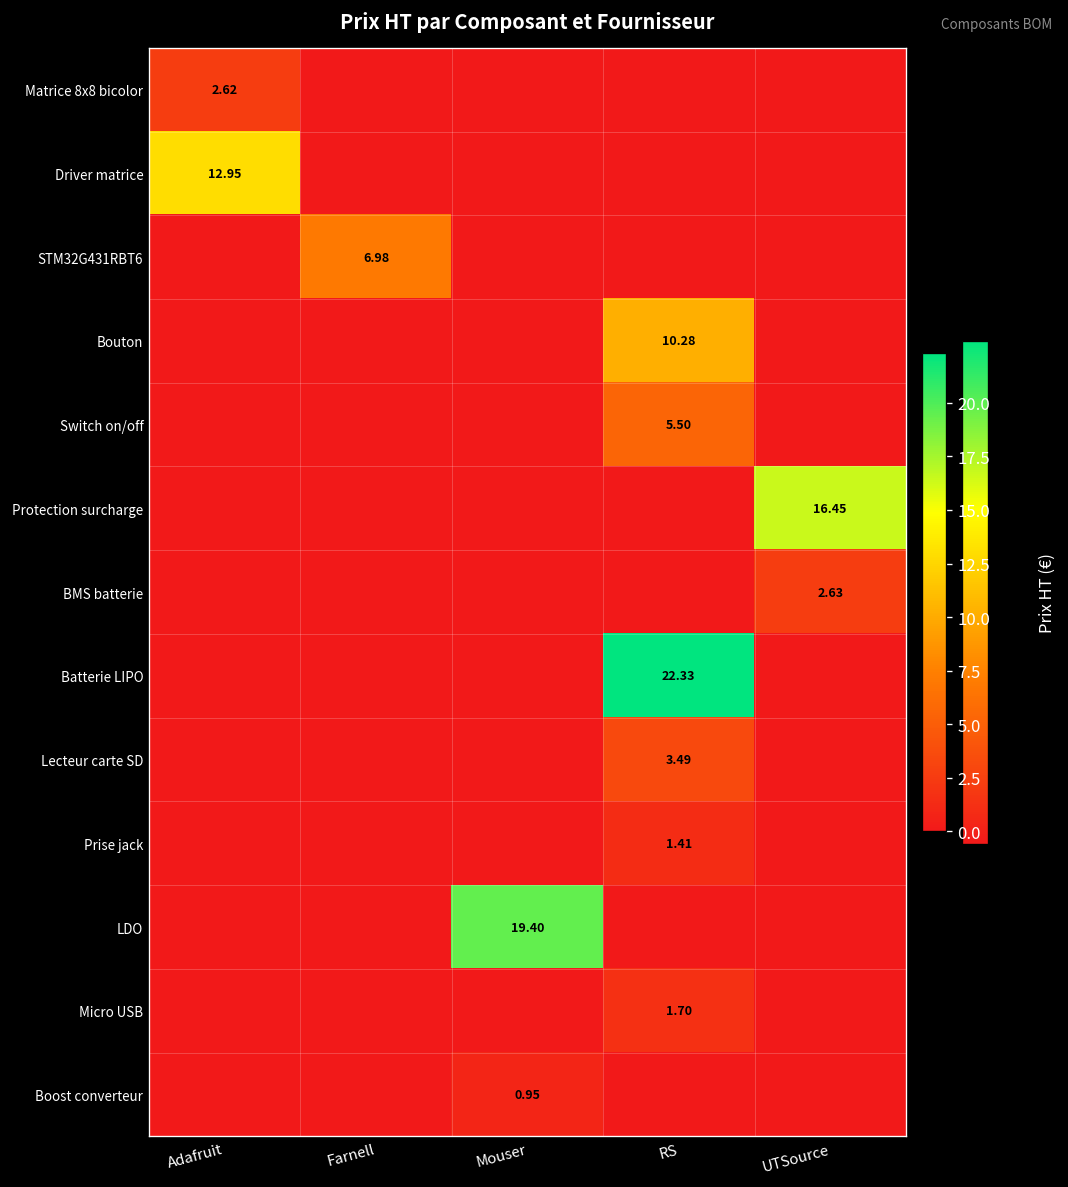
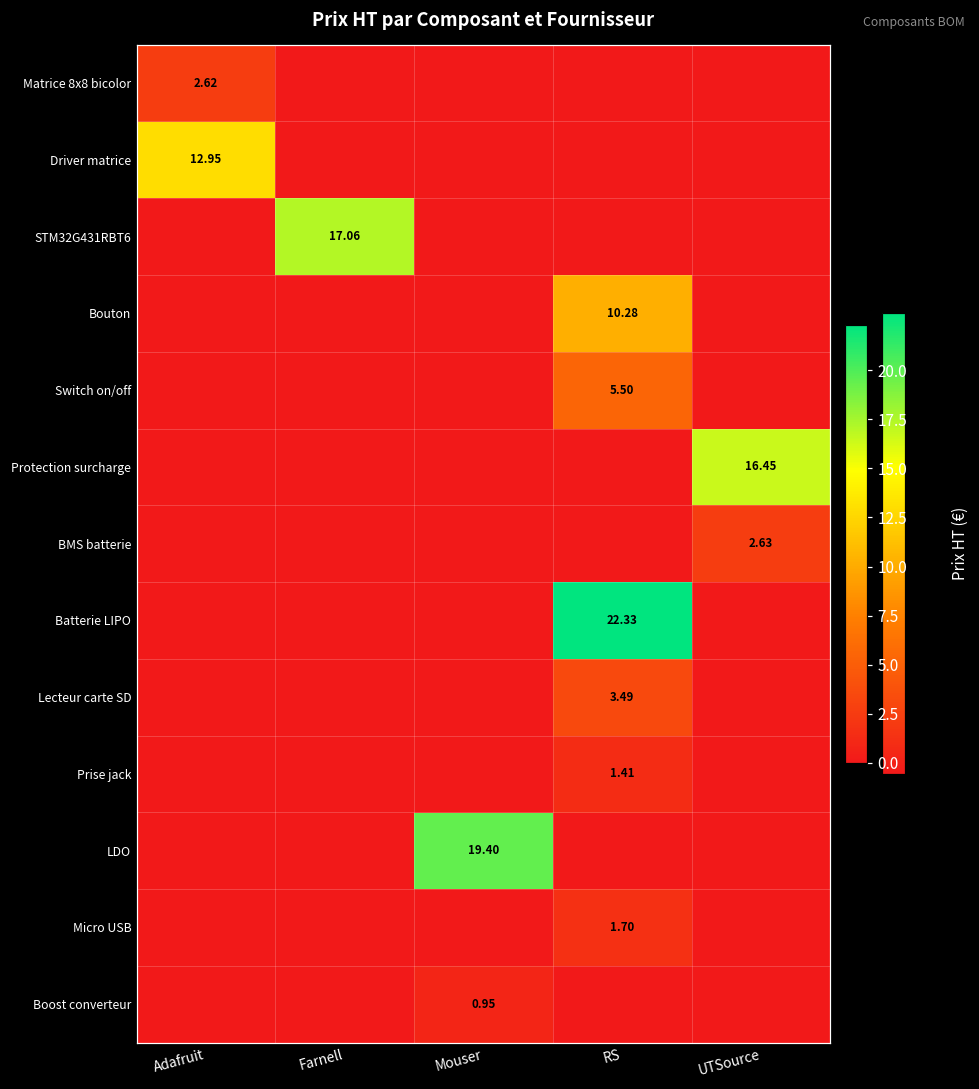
  {
    "Matrice 8x8 bicolor": {
      "Adafruit": 2.62
    },
    "Driver matrice": {
      "Adafruit": 12.95
    },
    "STM32G431RBT6": {
-     "Farnell": 6.98
+     "Farnell": 17.06
    },
    "Bouton": {
      "RS": 10.28
    },
    "Switch on/off": {
      "RS": 5.50
    },
    "Protection surcharge": {
      "UTSource": 16.45
    },
    "BMS batterie": {
      "UTSource": 2.63
    },
    "Batterie LIPO": {
      "RS": 22.33
    },
    "Lecteur carte SD": {
      "RS": 3.49
    },
    "Prise jack": {
      "RS": 1.41
    },
    "LDO": {
      "Mouser": 19.40
    },
    "Micro USB": {
      "RS": 1.70
    },
    "Boost converteur": {
      "Mouser": 0.95
    }
  }
